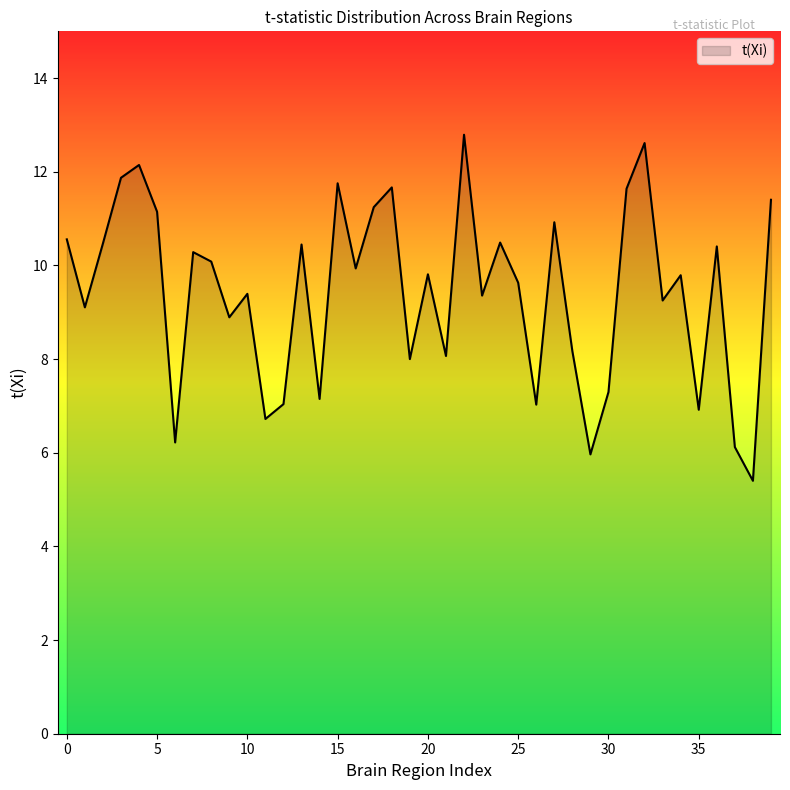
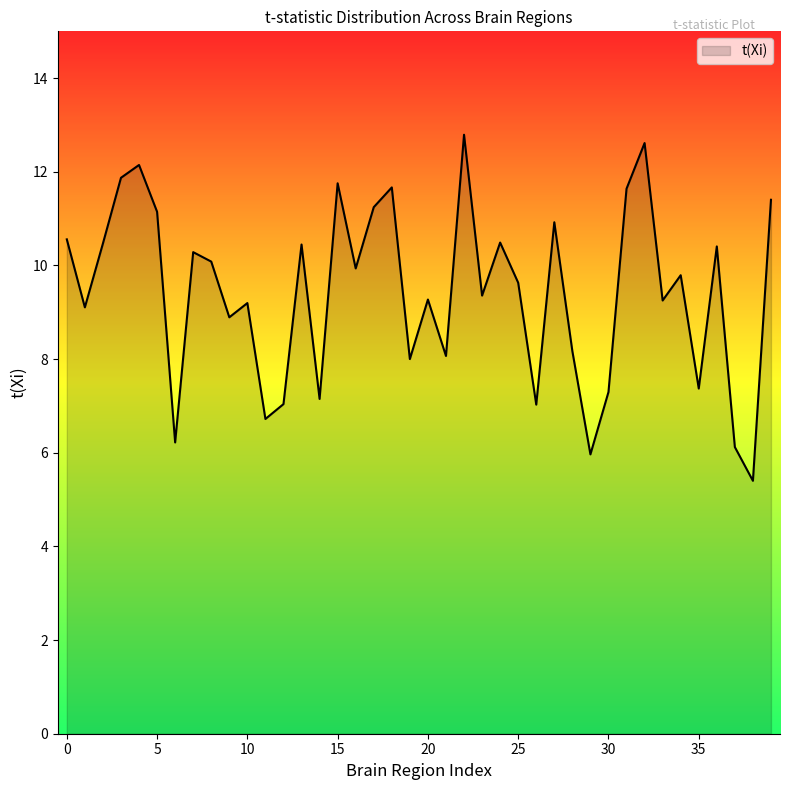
  {
    "0": 10.6,
    "5": 11.1,
-   "10": 9.4,
+   "10": 9.2,
    "15": 11.8,
-   "20": 9.8,
+   "20": 9.3,
    "25": 9.6,
    "30": 7.3,
-   "35": 6.9
+   "35": 7.4
  }
